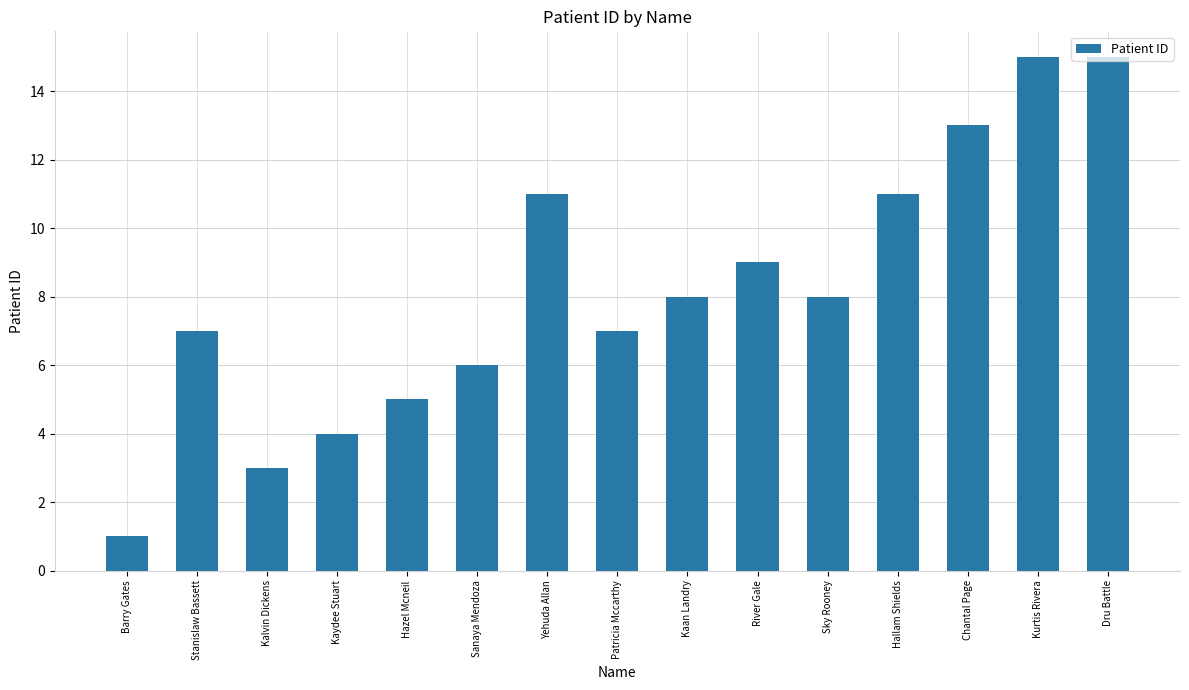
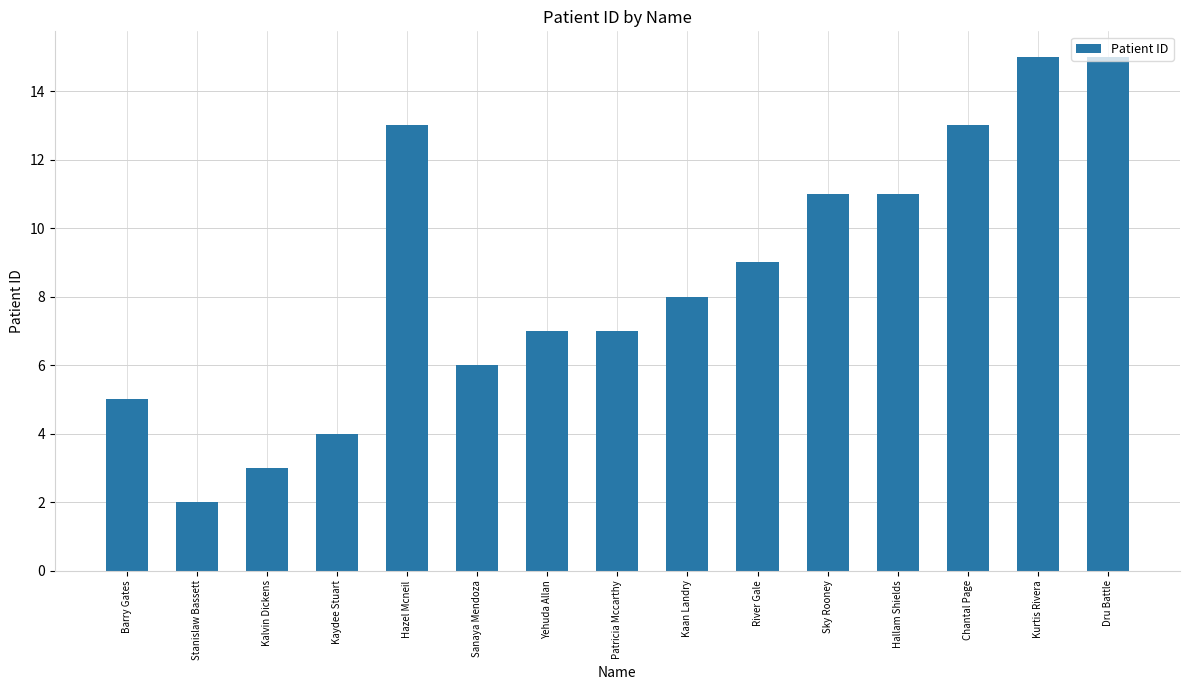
  {
-   "Barry Gates": 1,
-   "Stanislaw Bassett": 7,
+   "Barry Gates": 5,
+   "Stanislaw Bassett": 2,
    "Kalvin Dickens": 3,
    "Kaydee Stuart": 4,
-   "Hazel Mcneil": 5,
+   "Hazel Mcneil": 13,
    "Sanaya Mendoza": 6,
-   "Yehuda Allan": 11,
+   "Yehuda Allan": 7,
    "Patricia Mccarthy": 7,
    "Kaan Landry": 8,
    "River Gale": 9,
-   "Sky Rooney": 8,
+   "Sky Rooney": 11,
    "Hallam Shields": 11,
    "Chantal Page": 13,
    "Kurtis Rivera": 15
  }
